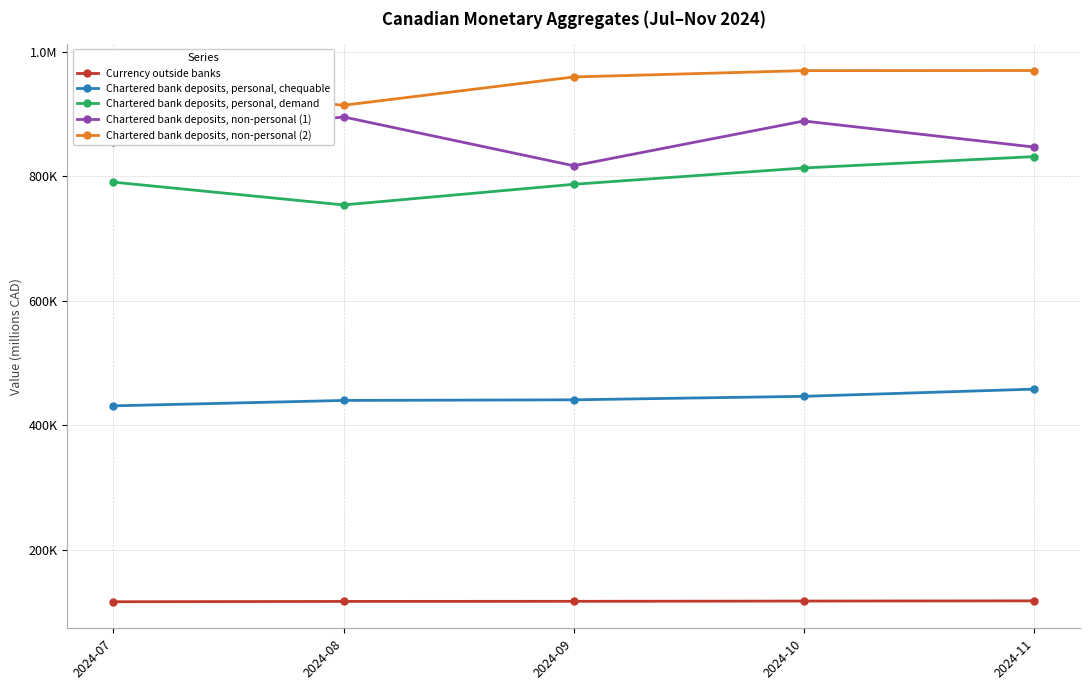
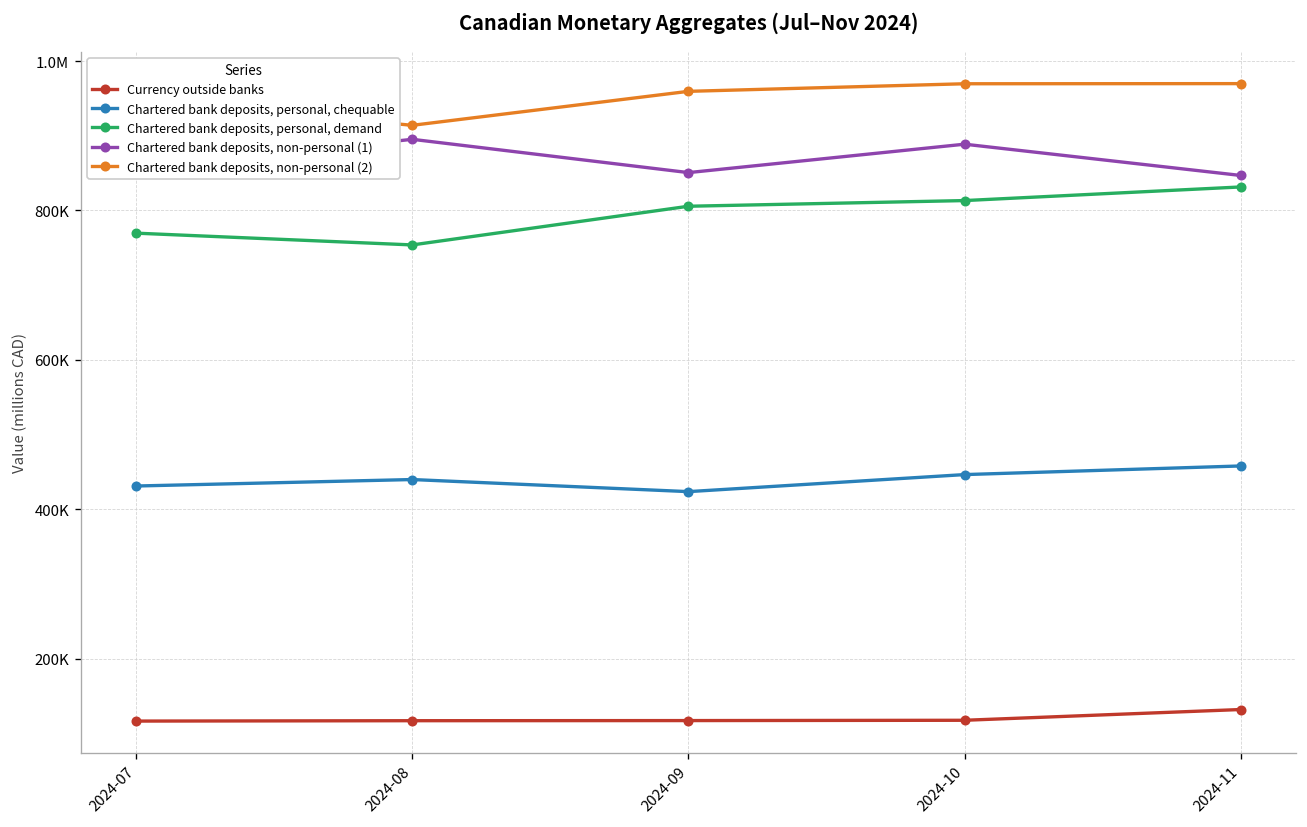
  {
    "Currency outside banks": {
      "2024-07": 120000,
      "2024-08": 120000,
      "2024-09": 120000,
      "2024-10": 120000,
-     "2024-11": 120000
+     "2024-11": 130000
    },
    "Chartered bank deposits, personal, chequable": {
      "2024-07": 430000,
      "2024-08": 440000,
-     "2024-09": 440000,
+     "2024-09": 420000,
      "2024-10": 450000,
      "2024-11": 460000
    },
    "Chartered bank deposits, personal, demand": {
-     "2024-07": 790000,
+     "2024-07": 770000,
      "2024-08": 750000,
-     "2024-09": 790000,
+     "2024-09": 810000,
      "2024-10": 810000,
      "2024-11": 830000
    },
    "Chartered bank deposits, non-personal (1)": {
      "2024-08": 900000,
-     "2024-09": 820000,
+     "2024-09": 850000,
      "2024-10": 890000,
      "2024-11": 850000
    },
    "Chartered bank deposits, non-personal (2)": {
      "2024-08": 910000,
      "2024-09": 960000,
      "2024-10": 970000,
      "2024-11": 970000
    }
  }
